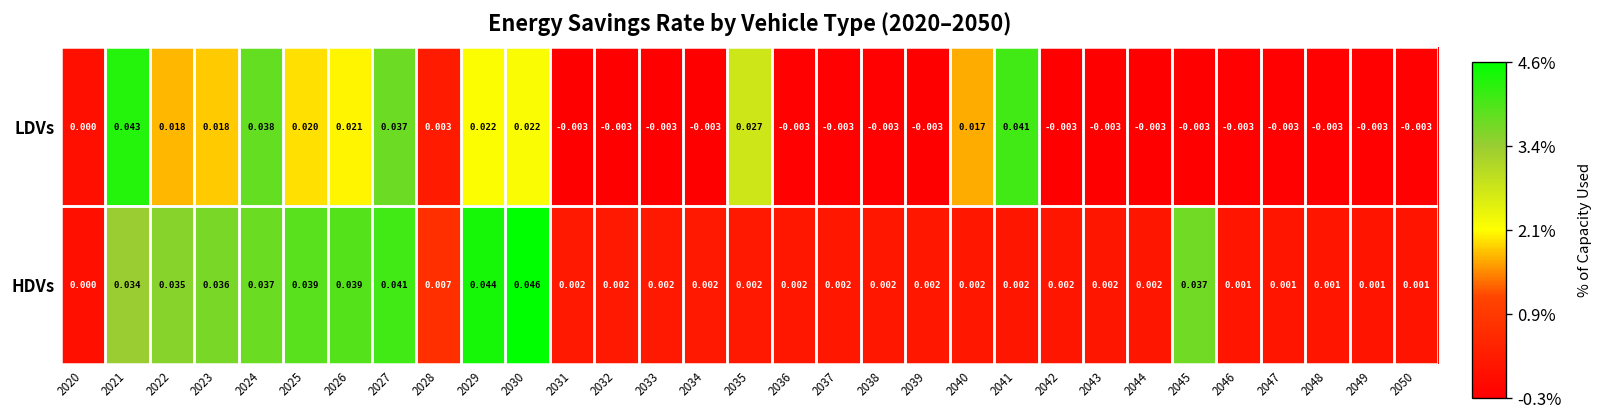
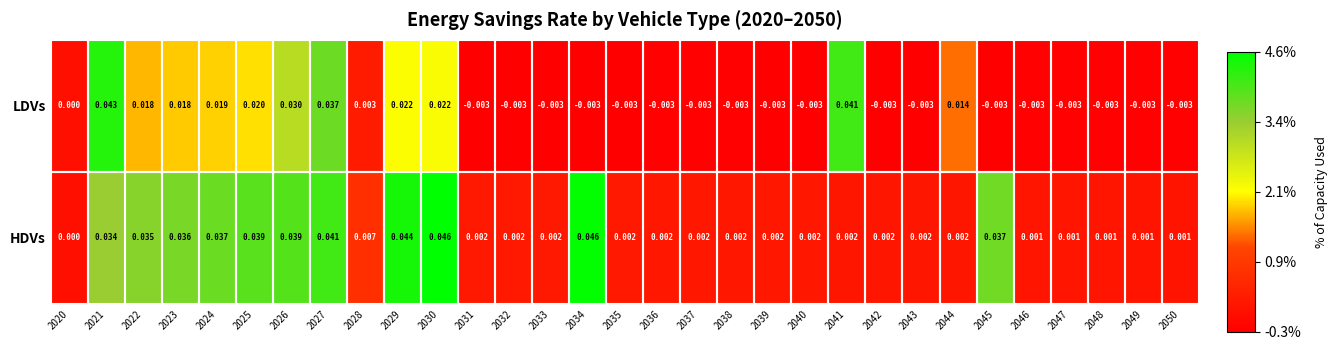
  {
    "LDVs": {
      "2020": 0.000,
      "2021": 0.043,
      "2022": 0.018,
      "2023": 0.018,
-     "2024": 0.038,
+     "2024": 0.019,
      "2025": 0.020,
-     "2026": 0.021,
+     "2026": 0.030,
      "2027": 0.037,
      "2028": 0.003,
      "2029": 0.022,
      "2030": 0.022,
      "2031": -0.003,
      "2032": -0.003,
      "2033": -0.003,
      "2034": -0.003,
-     "2035": 0.027,
+     "2035": -0.003,
      "2036": -0.003,
      "2037": -0.003,
      "2038": -0.003,
      "2039": -0.003,
-     "2040": 0.017,
+     "2040": -0.003,
      "2041": 0.041,
      "2042": -0.003,
      "2043": -0.003,
-     "2044": -0.003,
+     "2044": 0.014,
      "2045": -0.003,
      "2046": -0.003,
      "2047": -0.003,
      "2048": -0.003,
      "2049": -0.003,
      "2050": -0.003
    },
    "HDVs": {
      "2020": 0.000,
      "2021": 0.034,
      "2022": 0.035,
      "2023": 0.036,
      "2024": 0.037,
      "2025": 0.039,
      "2026": 0.039,
      "2027": 0.041,
      "2028": 0.007,
      "2029": 0.044,
      "2030": 0.046,
      "2031": 0.002,
      "2032": 0.002,
      "2033": 0.002,
-     "2034": 0.002,
+     "2034": 0.046,
      "2035": 0.002,
      "2036": 0.002,
      "2037": 0.002,
      "2038": 0.002,
      "2039": 0.002,
      "2040": 0.002,
      "2041": 0.002,
      "2042": 0.002,
      "2043": 0.002,
      "2044": 0.002,
      "2045": 0.037,
      "2046": 0.001,
      "2047": 0.001,
      "2048": 0.001,
      "2049": 0.001,
      "2050": 0.001
    }
  }
